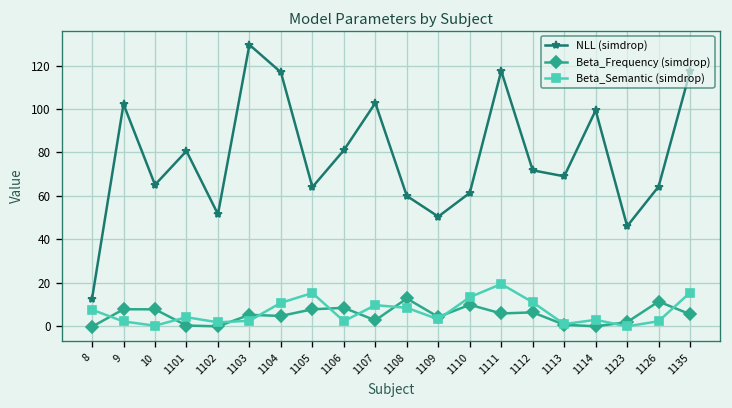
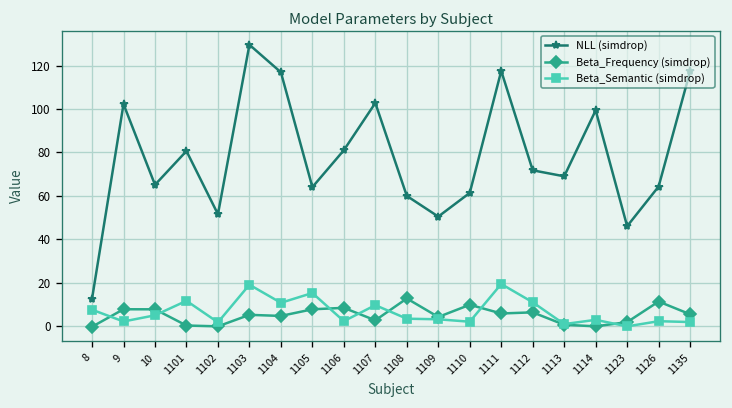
  {
    "Beta_Semantic (simdrop)": {
      "8": 7,
      "9": 2,
-     "10": 0,
-     "1101": 4,
+     "10": 5,
+     "1101": 12,
      "1102": 2,
-     "1103": 2,
+     "1103": 19,
      "1104": 11,
      "1105": 15,
      "1106": 2,
      "1107": 10,
-     "1108": 8,
-     "1110": 13,
+     "1108": 3,
+     "1110": 2,
      "1111": 19,
      "1112": 11,
      "1114": 3,
      "1123": 0,
      "1126": 2,
-     "1135": 15
+     "1135": 2
    }
  }
